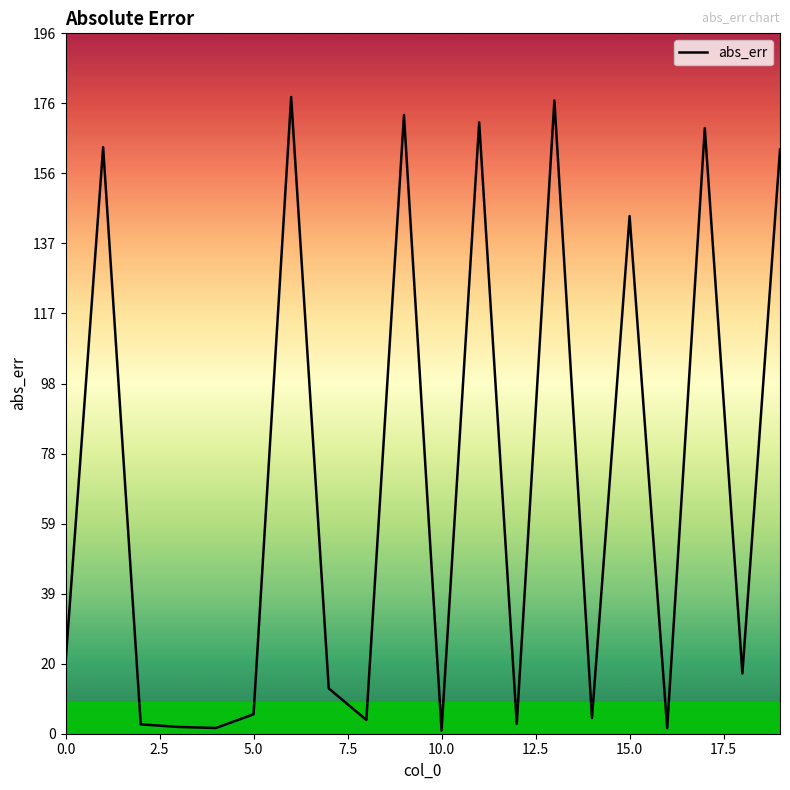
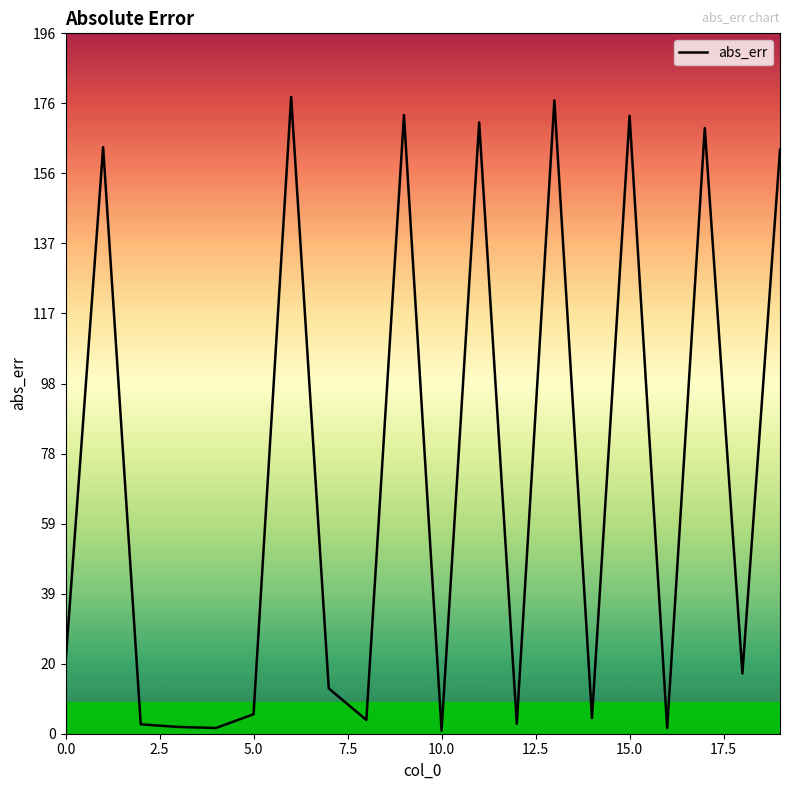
  {
    "0.0": 20,
-   "15.0": 145
+   "15.0": 172
  }
